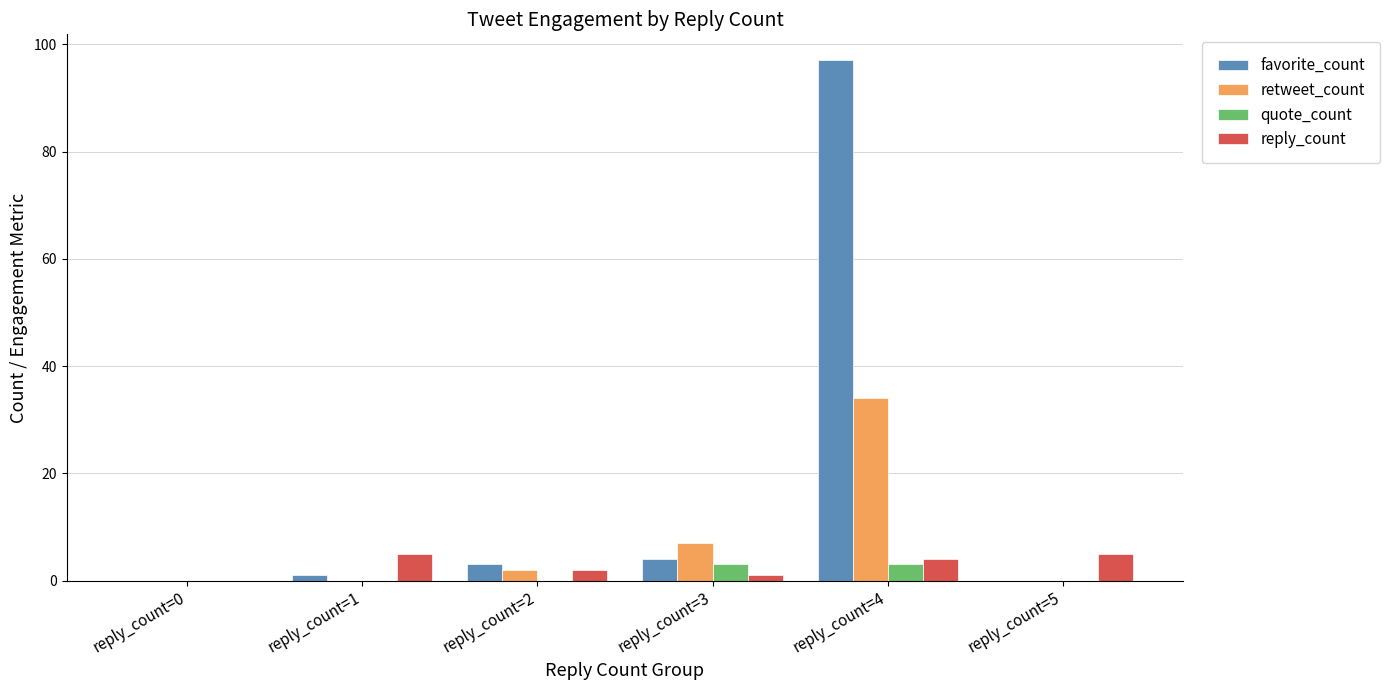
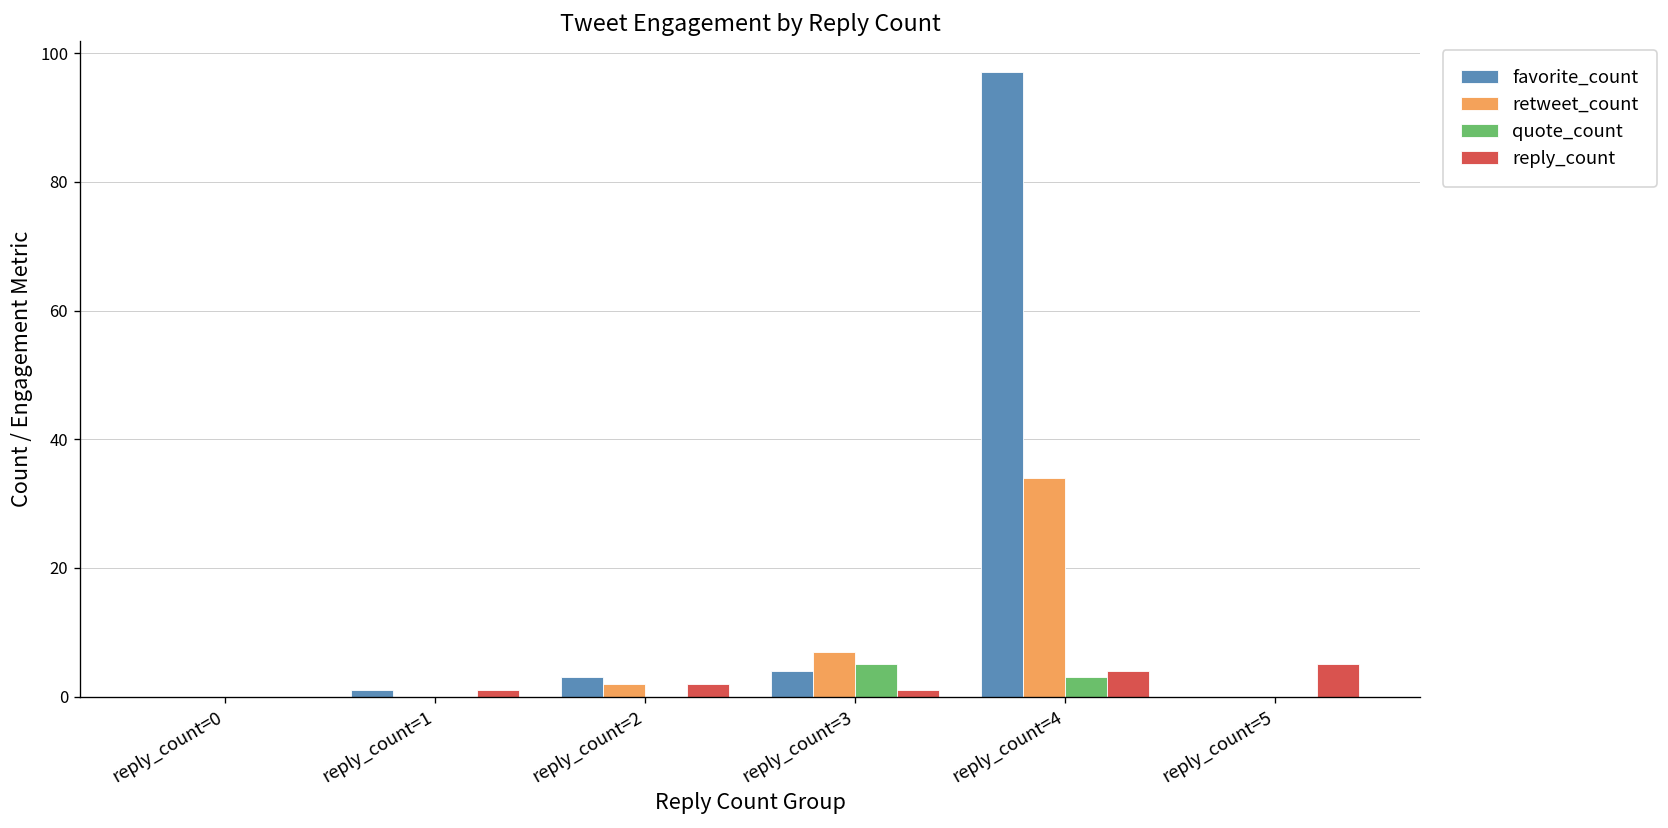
  {
    "favorite_count": {
      "reply_count=0": 0,
      "reply_count=1": 1,
      "reply_count=2": 3,
      "reply_count=3": 4,
      "reply_count=4": 97,
      "reply_count=5": 0
    },
    "retweet_count": {
      "reply_count=0": 0,
      "reply_count=1": 0,
      "reply_count=2": 2,
      "reply_count=3": 7,
      "reply_count=4": 34,
      "reply_count=5": 0
    },
    "quote_count": {
      "reply_count=0": 0,
      "reply_count=1": 0,
      "reply_count=2": 0,
-     "reply_count=3": 3,
+     "reply_count=3": 5,
      "reply_count=4": 3,
      "reply_count=5": 0
    },
    "reply_count": {
      "reply_count=0": 0,
-     "reply_count=1": 5,
+     "reply_count=1": 1,
      "reply_count=2": 2,
      "reply_count=3": 1,
      "reply_count=4": 4,
      "reply_count=5": 5
    }
  }
